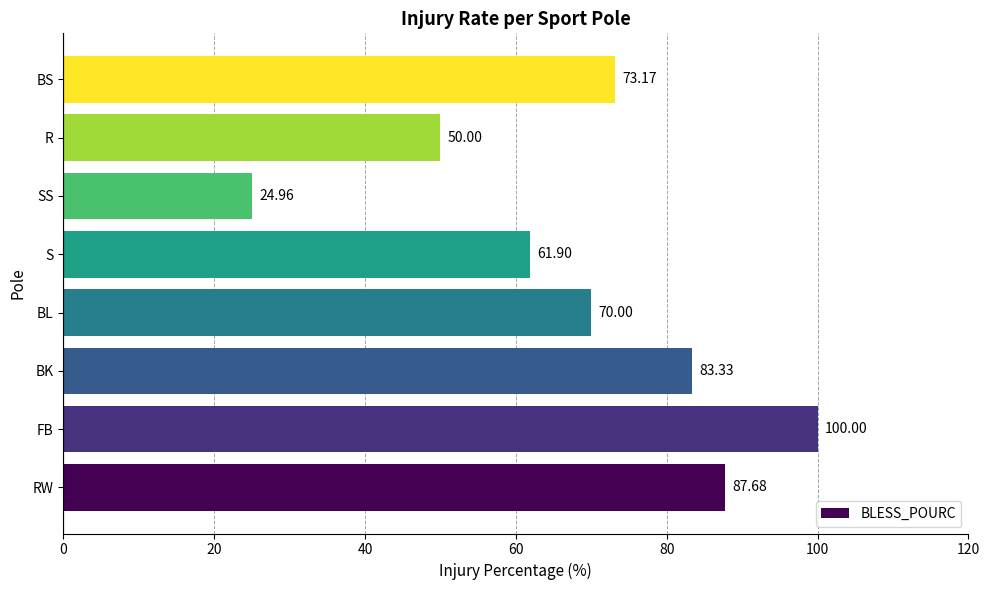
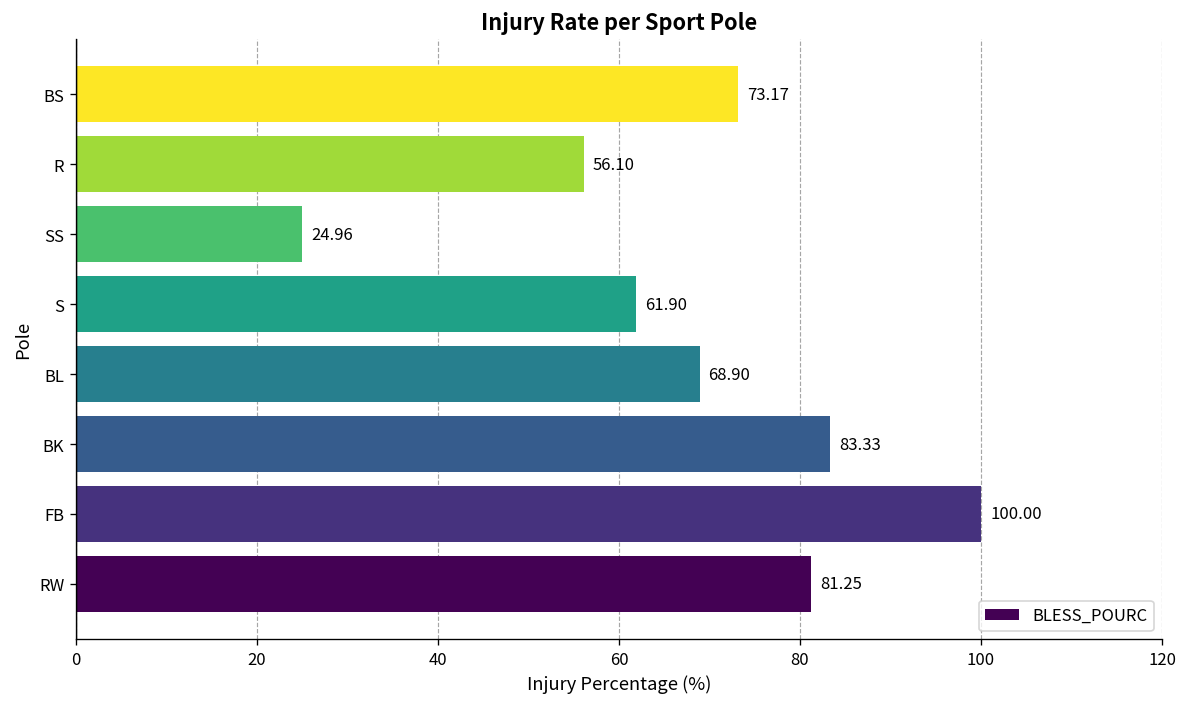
  {
    "BS": 73.17,
-   "R": 50.00,
+   "R": 56.10,
    "SS": 24.96,
    "S": 61.90,
-   "BL": 70.00,
+   "BL": 68.90,
    "BK": 83.33,
    "FB": 100.00,
-   "RW": 87.68
+   "RW": 81.25
  }
